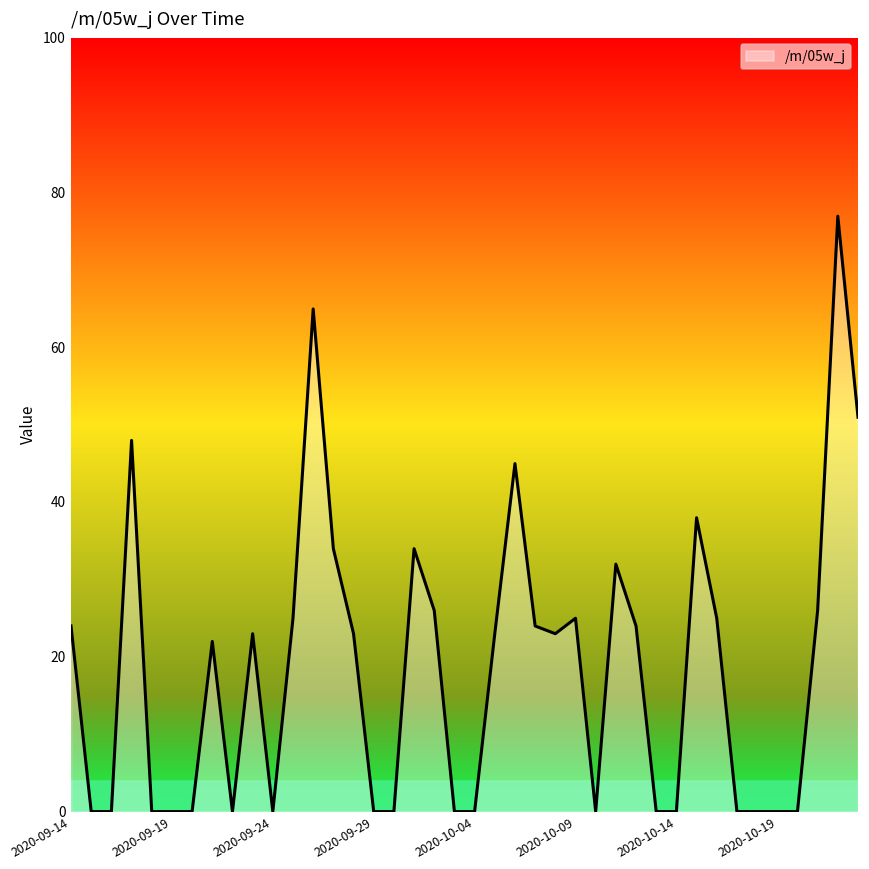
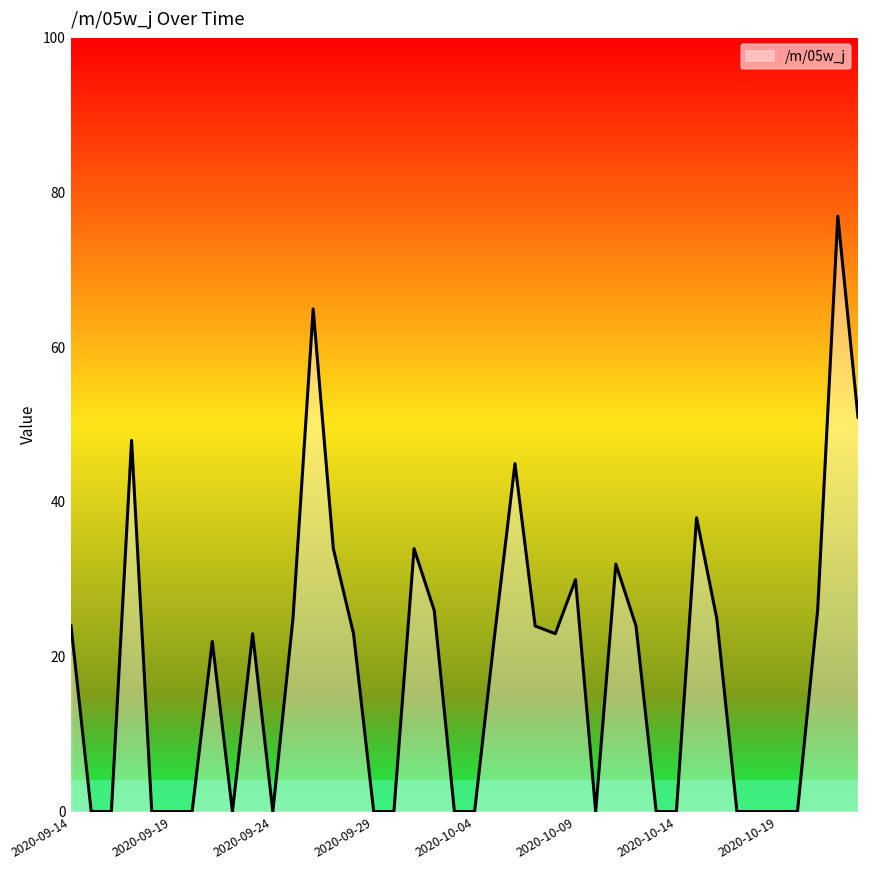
  {
    "2020-09-14": 24,
-   "2020-10-09": 25
+   "2020-10-09": 30
  }
